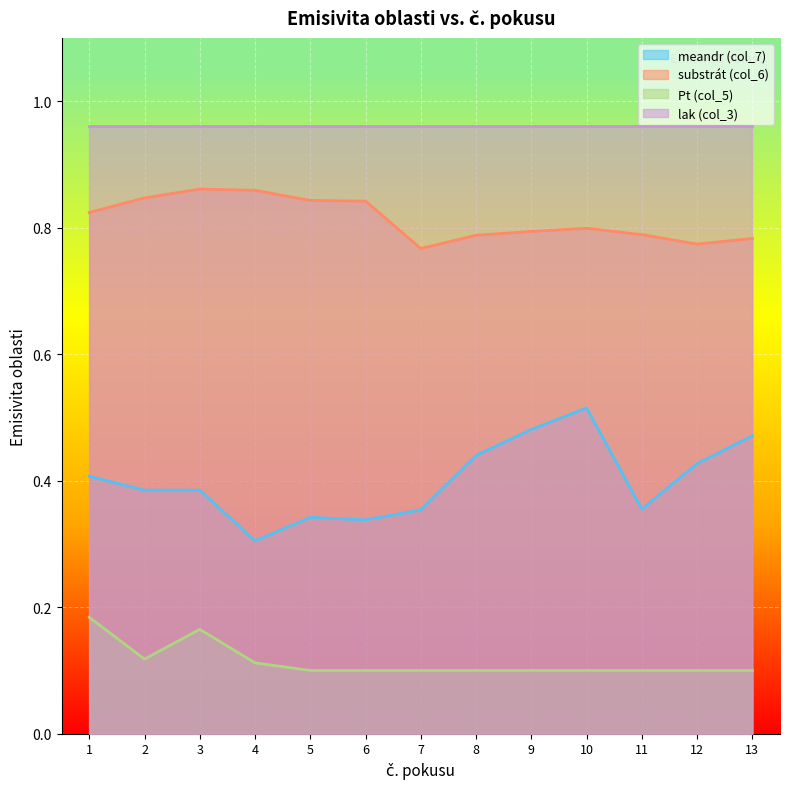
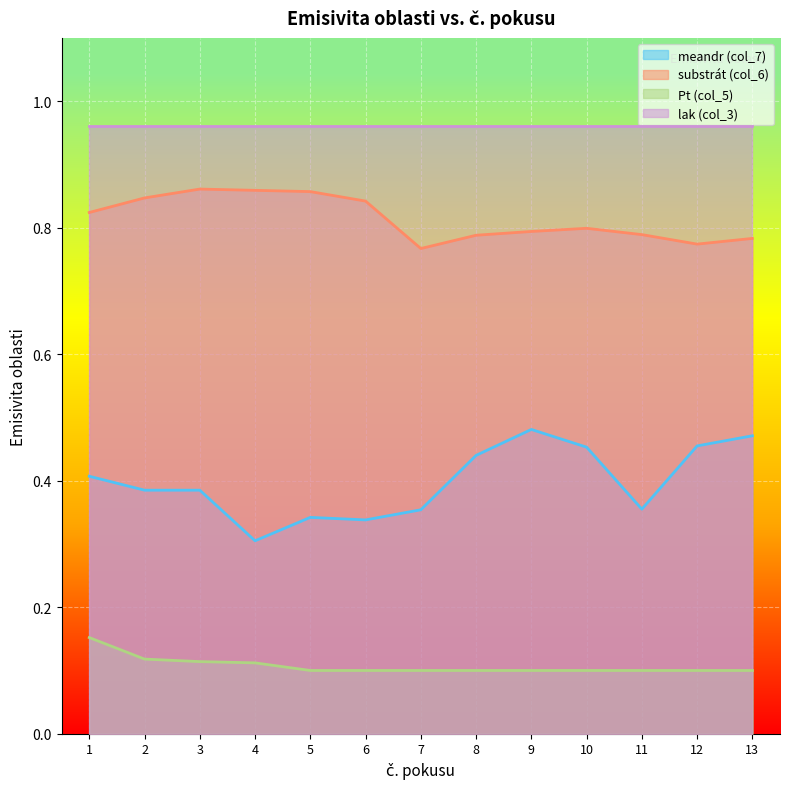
  {
    "meandr (col_7)": {
      "1": 0.41,
      "2": 0.39,
      "3": 0.39,
      "4": 0.31,
      "5": 0.34,
      "6": 0.34,
      "7": 0.35,
      "8": 0.44,
      "9": 0.48,
-     "10": 0.52,
+     "10": 0.45,
      "11": 0.36,
-     "12": 0.43,
+     "12": 0.46,
      "13": 0.47
    },
    "substrát (col_6)": {
      "1": 0.82,
      "2": 0.85,
      "3": 0.86,
      "4": 0.86,
-     "5": 0.84,
+     "5": 0.86,
      "6": 0.84,
      "7": 0.77,
      "8": 0.79,
      "9": 0.79,
      "10": 0.80,
      "11": 0.79,
      "12": 0.77,
      "13": 0.78
    },
    "Pt (col_5)": {
-     "1": 0.18,
+     "1": 0.15,
      "2": 0.12,
-     "3": 0.17,
+     "3": 0.11,
      "4": 0.11,
      "5": 0.10,
      "6": 0.10,
      "7": 0.10,
      "8": 0.10,
      "9": 0.10,
      "10": 0.10,
      "11": 0.10,
      "12": 0.10,
      "13": 0.10
    },
    "lak (col_3)": {
      "1": 0.96,
      "2": 0.96,
      "3": 0.96,
      "4": 0.96,
      "5": 0.96,
      "6": 0.96,
      "7": 0.96,
      "8": 0.96,
      "9": 0.96,
      "10": 0.96,
      "11": 0.96,
      "12": 0.96,
      "13": 0.96
    }
  }
